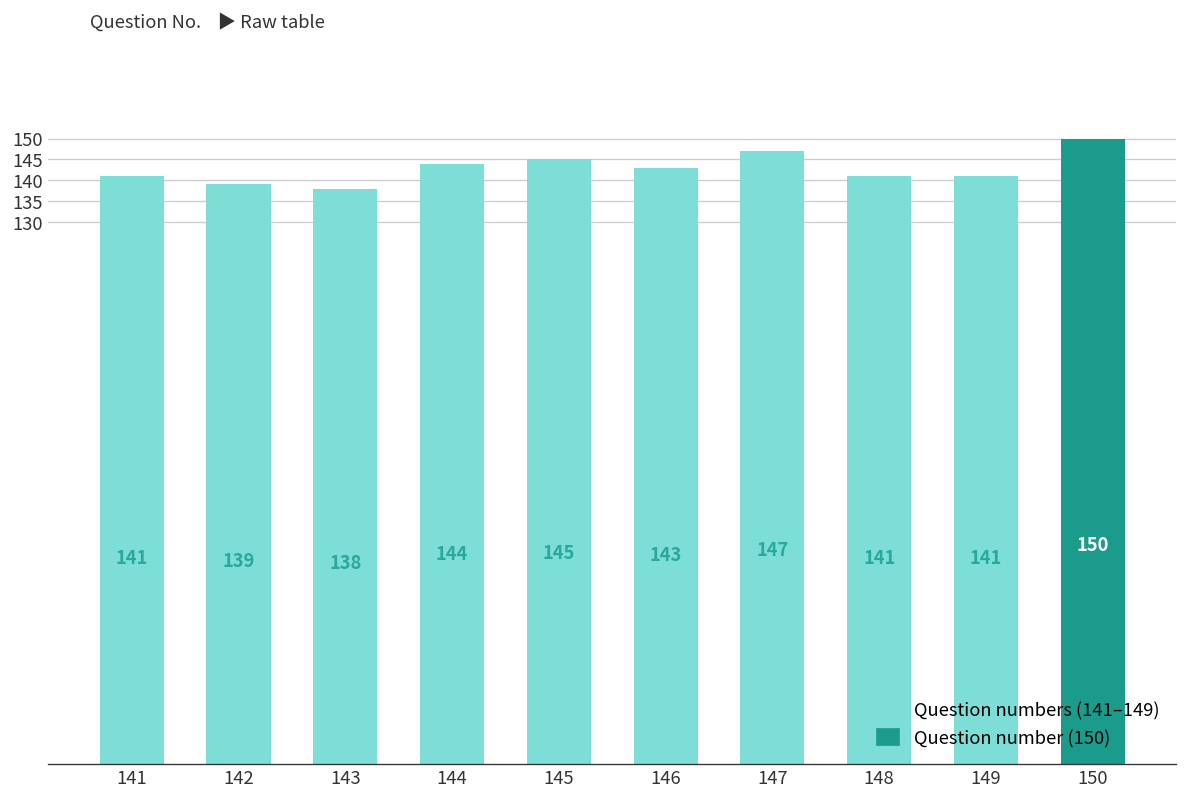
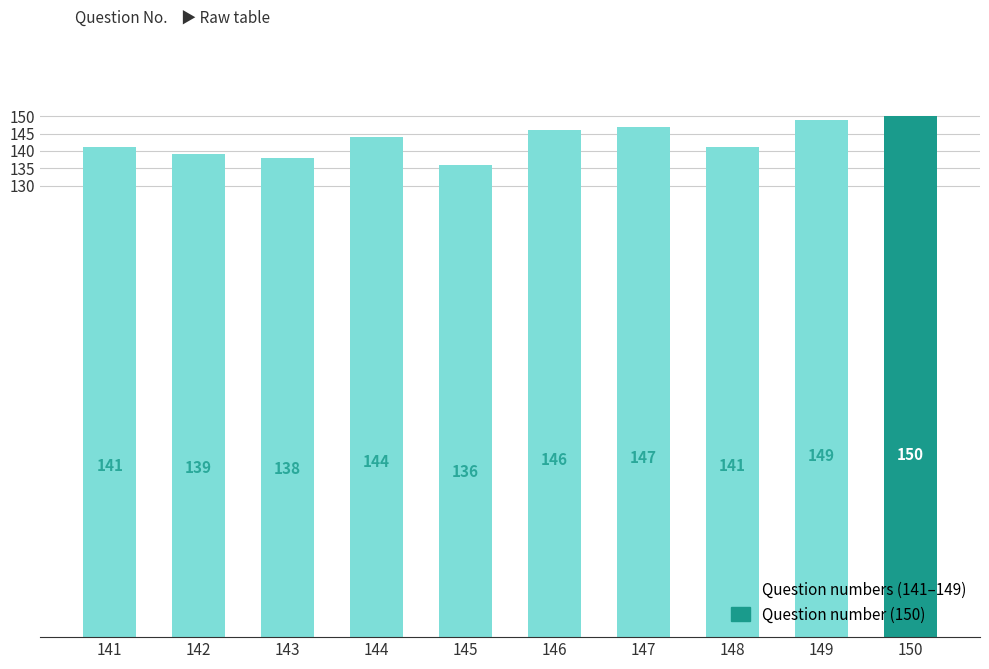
  {
    "141": 141,
    "142": 139,
    "143": 138,
    "144": 144,
-   "145": 145,
-   "146": 143,
+   "145": 136,
+   "146": 146,
    "147": 147,
    "148": 141,
-   "149": 141,
+   "149": 149,
    "150": 150
  }
